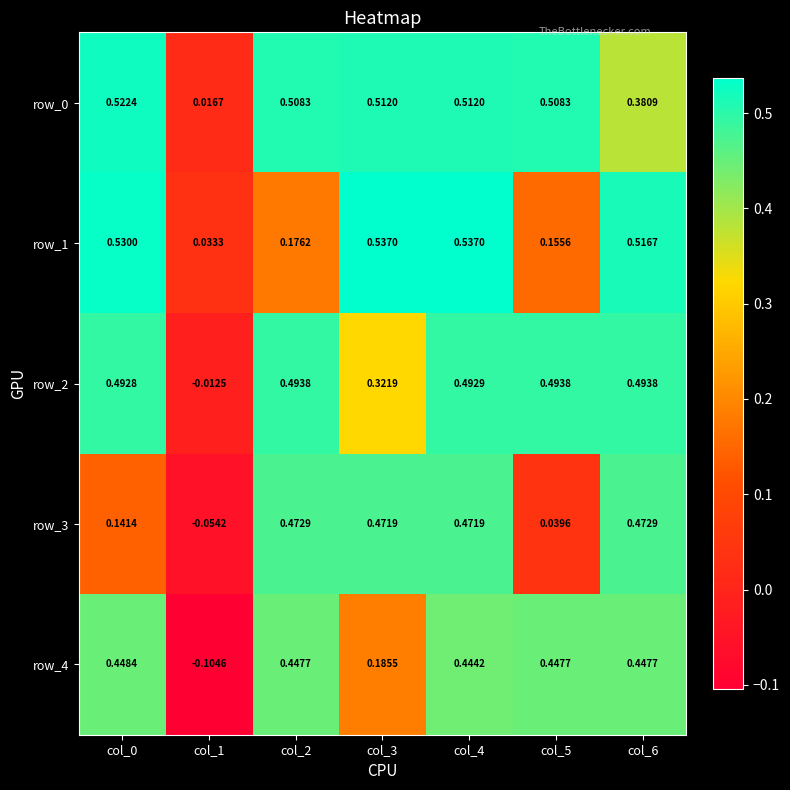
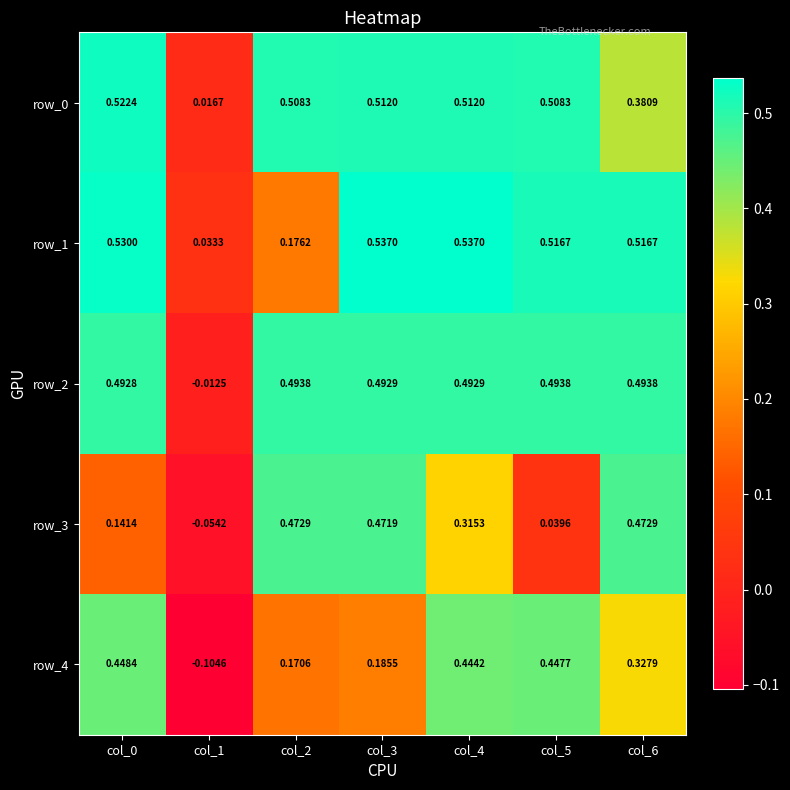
  {
    "row_0": {
      "col_0": 0.5224,
      "col_1": 0.0167,
      "col_2": 0.5083,
      "col_3": 0.5120,
      "col_4": 0.5120,
      "col_5": 0.5083,
      "col_6": 0.3809
    },
    "row_1": {
      "col_0": 0.5300,
      "col_1": 0.0333,
      "col_2": 0.1762,
      "col_3": 0.5370,
      "col_4": 0.5370,
-     "col_5": 0.1556,
+     "col_5": 0.5167,
      "col_6": 0.5167
    },
    "row_2": {
      "col_0": 0.4928,
      "col_1": -0.0125,
      "col_2": 0.4938,
-     "col_3": 0.3219,
+     "col_3": 0.4929,
      "col_4": 0.4929,
      "col_5": 0.4938,
      "col_6": 0.4938
    },
    "row_3": {
      "col_0": 0.1414,
      "col_1": -0.0542,
      "col_2": 0.4729,
      "col_3": 0.4719,
-     "col_4": 0.4719,
+     "col_4": 0.3153,
      "col_5": 0.0396,
      "col_6": 0.4729
    },
    "row_4": {
      "col_0": 0.4484,
      "col_1": -0.1046,
-     "col_2": 0.4477,
+     "col_2": 0.1706,
      "col_3": 0.1855,
      "col_4": 0.4442,
      "col_5": 0.4477,
-     "col_6": 0.4477
+     "col_6": 0.3279
    }
  }
